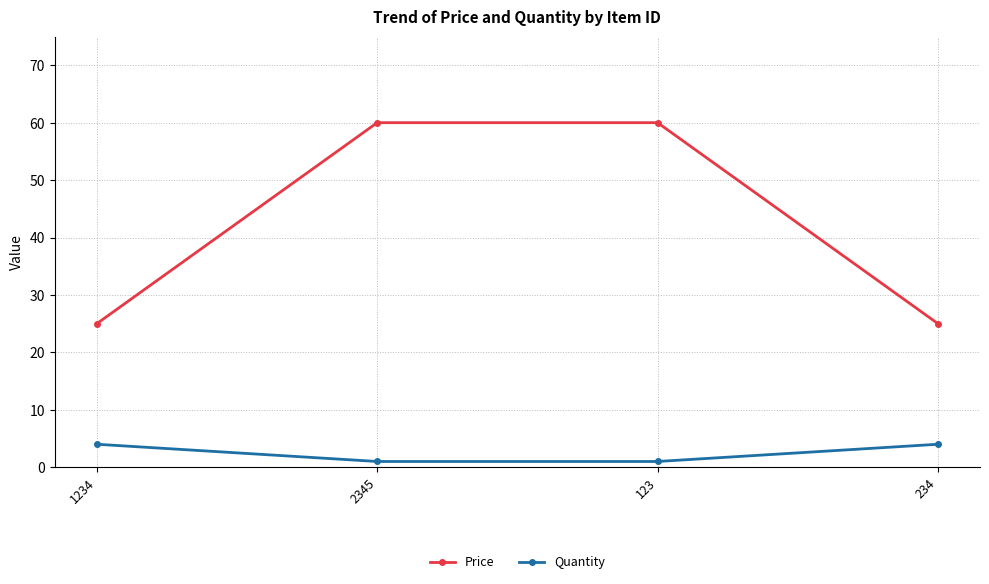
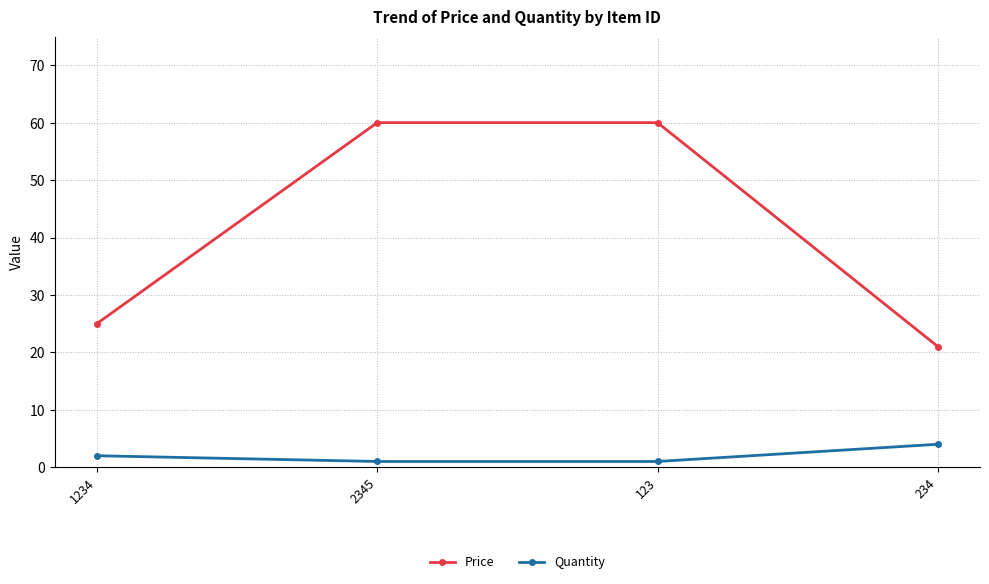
  {
    "Price": {
      "1234": 25,
      "2345": 60,
      "123": 60,
-     "234": 25
+     "234": 21
    },
    "Quantity": {
-     "1234": 4,
+     "1234": 2,
      "2345": 1,
      "123": 1,
      "234": 4
    }
  }
